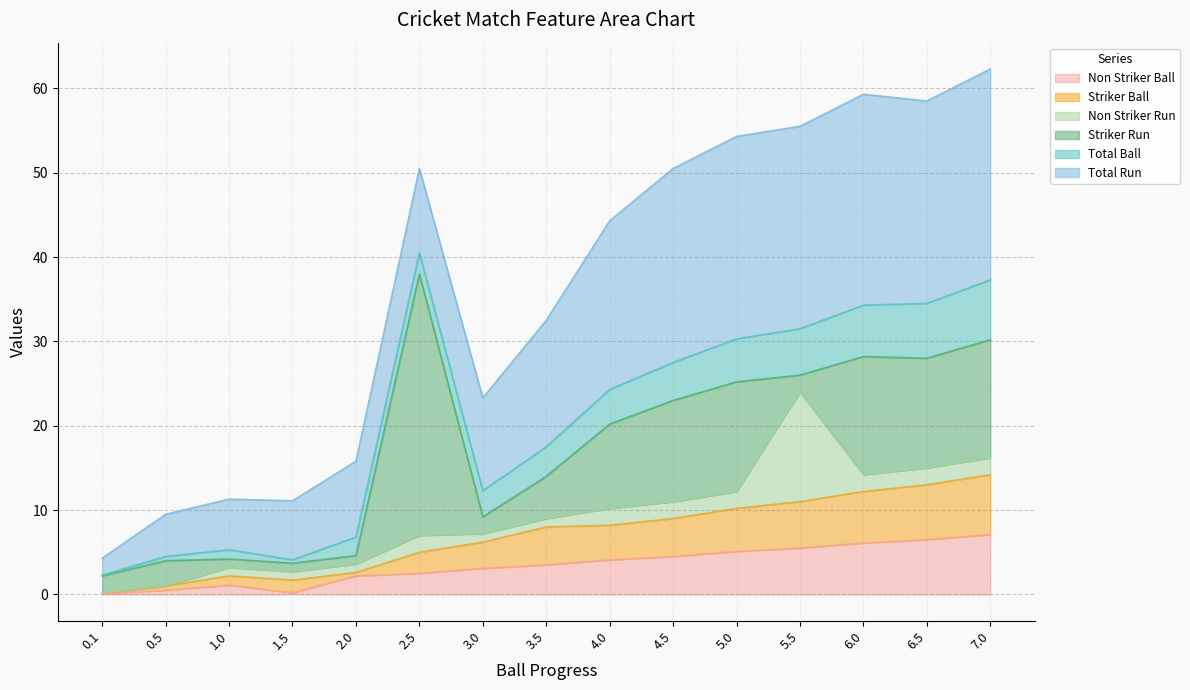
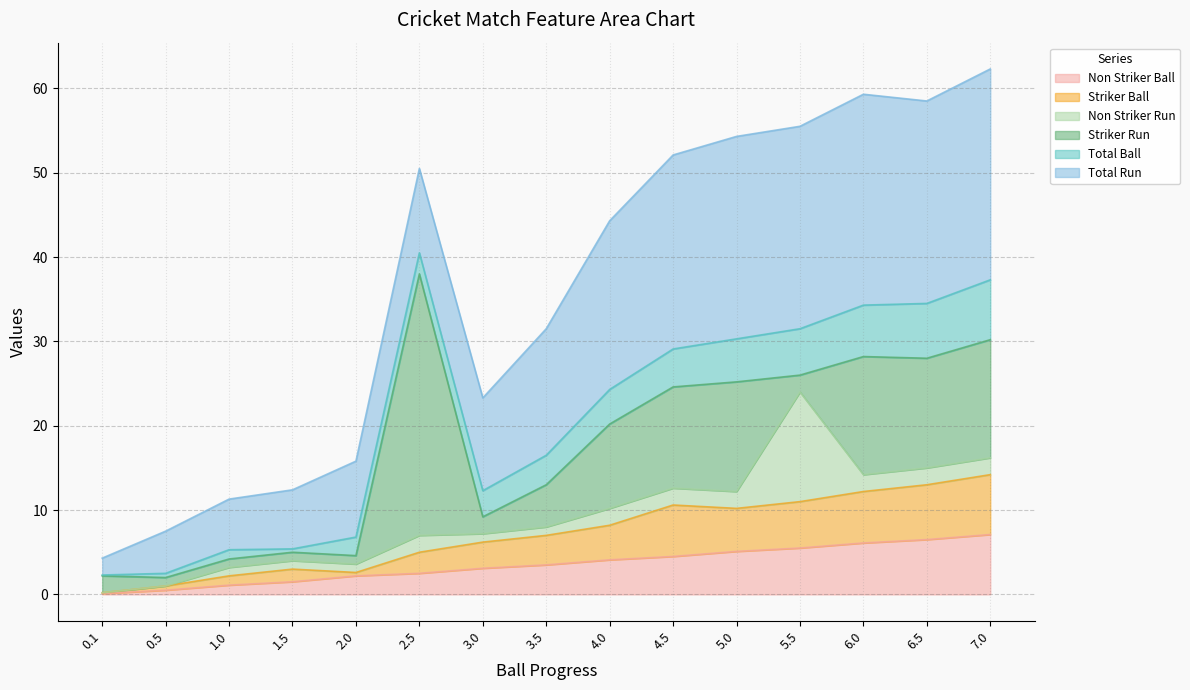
  {
    "Non Striker Ball": {
      "0.5": 1,
      "1.0": 1,
-     "1.5": 0,
+     "1.5": 2,
      "2.0": 2,
      "2.5": 3,
      "3.0": 3,
      "3.5": 4,
      "4.0": 4,
      "4.5": 5,
      "5.0": 5,
      "5.5": 6,
      "6.0": 6,
      "6.5": 7,
      "7.0": 7
    },
    "Striker Ball": {
      "1.0": 1,
      "1.5": 2,
      "2.0": 0,
      "2.5": 3,
      "3.0": 3,
-     "3.5": 5,
+     "3.5": 4,
      "4.0": 4,
-     "4.5": 5,
+     "4.5": 6,
      "5.0": 5,
      "5.5": 6,
      "6.0": 6,
      "6.5": 7,
      "7.0": 7
    },
    "Non Striker Run": {
      "1.0": 1,
      "1.5": 1,
      "2.0": 1,
      "2.5": 2,
      "3.0": 1,
      "3.5": 1,
      "4.0": 2,
      "4.5": 2,
      "5.0": 2,
      "5.5": 13,
      "6.0": 2,
      "6.5": 2,
      "7.0": 2
    },
    "Striker Run": {
-     "0.5": 3,
+     "0.5": 1,
      "1.0": 1,
      "1.5": 1,
      "2.0": 1,
      "2.5": 31,
      "3.0": 2,
      "3.5": 5,
      "4.0": 10,
      "4.5": 12,
      "5.0": 13,
      "5.5": 2,
      "6.0": 14,
      "6.5": 13,
      "7.0": 14
    }
  }
